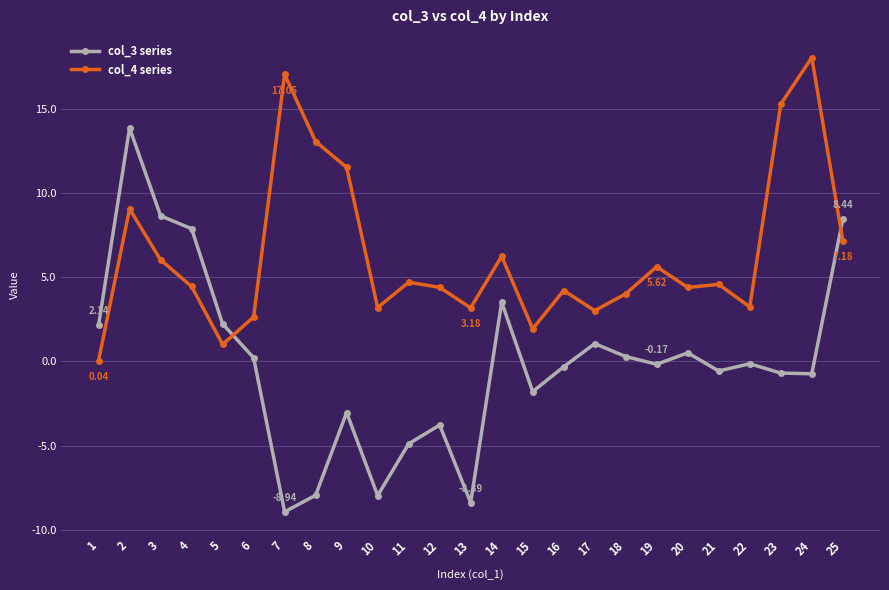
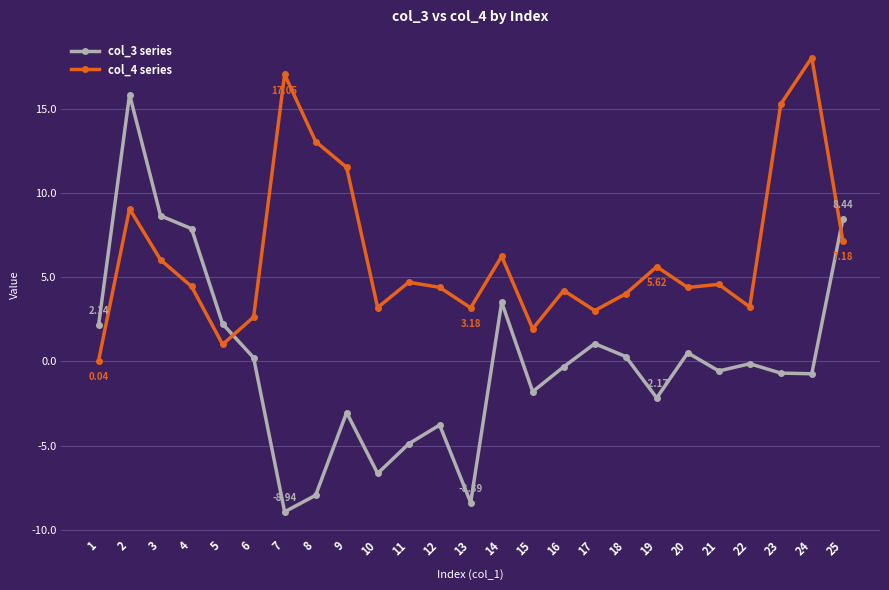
  {
    "col_3 series": {
      "1": 2.14,
-     "2": 13.9,
+     "2": 15.9,
      "7": -8.94,
-     "10": -8.0,
+     "10": -6.7,
      "13": -8.39,
-     "19": -0.17,
+     "19": -2.17,
      "25": 8.44
    },
    "col_4 series": {
      "1": 0.04,
      "7": 17.05,
      "13": 3.18,
      "19": 5.62,
      "25": 7.18
    }
  }
